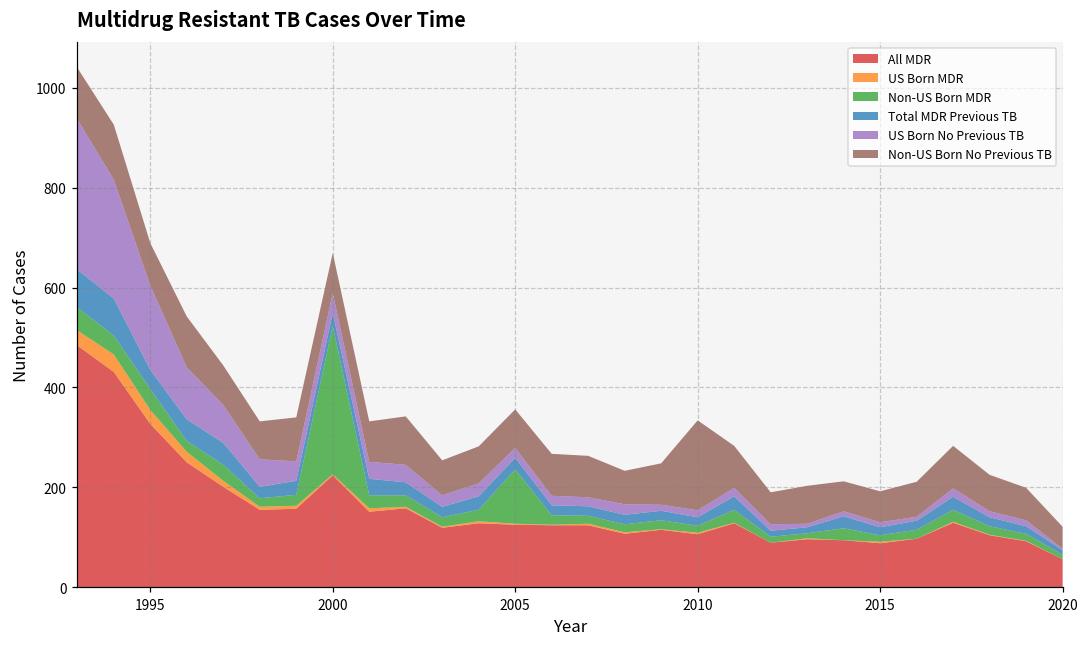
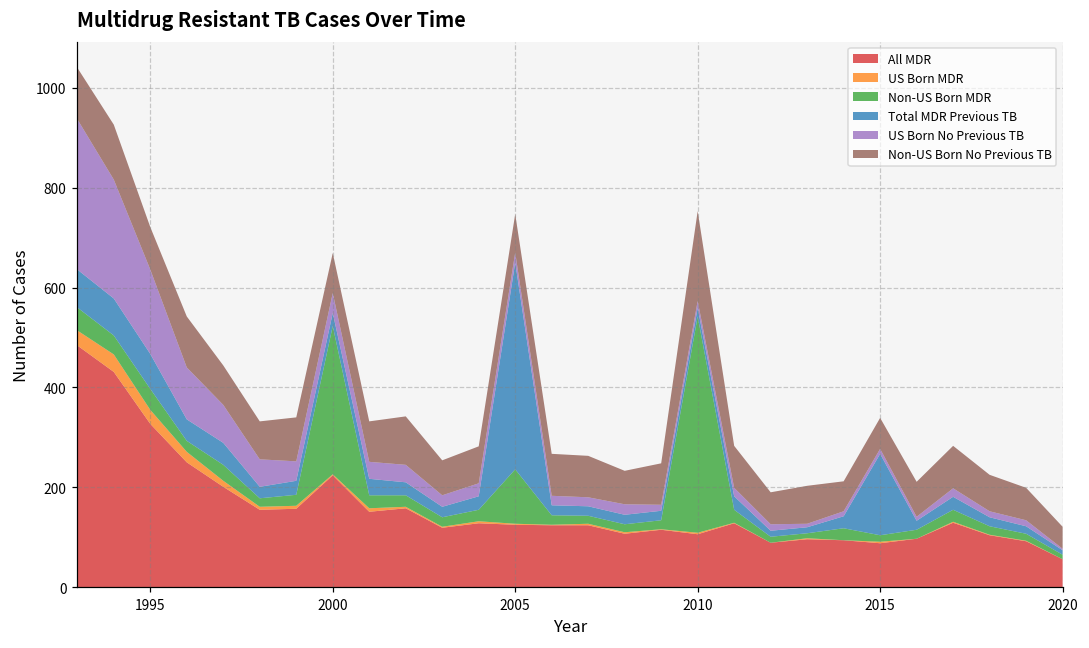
  {
    "All MDR": {
      "1995": 330
    },
    "US Born MDR": {
      "1995": 30
    },
    "Non-US Born MDR": {
      "1995": 40,
      "2000": 300,
      "2005": 110,
-     "2010": 10,
+     "2010": 430,
      "2015": 10,
      "2020": 10
    },
    "Total MDR Previous TB": {
-     "1995": 40,
+     "1995": 70,
      "2000": 30,
-     "2005": 20,
+     "2005": 410,
      "2010": 20,
-     "2015": 20
+     "2015": 160
    },
    "US Born No Previous TB": {
      "1995": 170,
      "2000": 40,
      "2005": 20,
      "2010": 10,
      "2015": 10
    },
    "Non-US Born No Previous TB": {
      "1995": 90,
      "2000": 80,
      "2005": 80,
      "2010": 180,
      "2015": 60,
      "2020": 40
    }
  }
